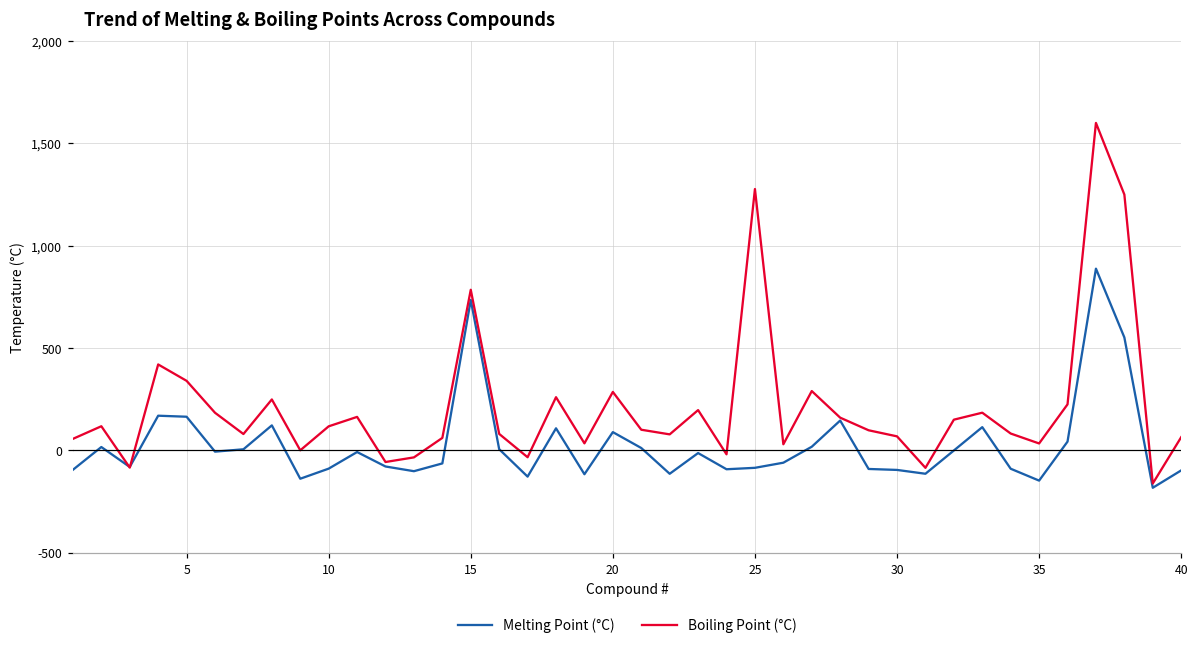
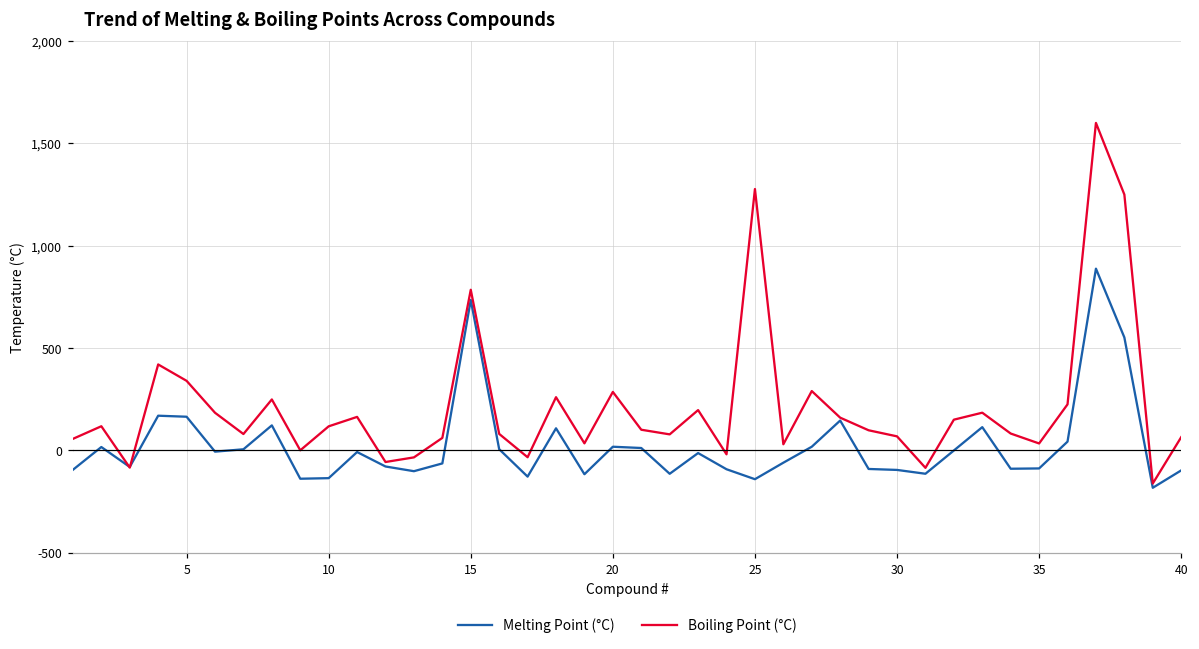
  {
    "Melting Point (°C)": {
      "5": "160",
-     "10": "-90",
+     "10": "-140",
      "15": "740",
-     "20": "90",
-     "25": "-90",
+     "20": "20",
+     "25": "-140",
      "30": "-100",
-     "35": "-150",
+     "35": "-90",
      "40": "-100"
    },
    "Boiling Point (°C)": {
      "5": "340",
      "10": "120",
      "15": "780",
      "20": "290",
      "25": "1,280",
      "30": "70",
      "35": "30",
      "40": "60"
    }
  }
